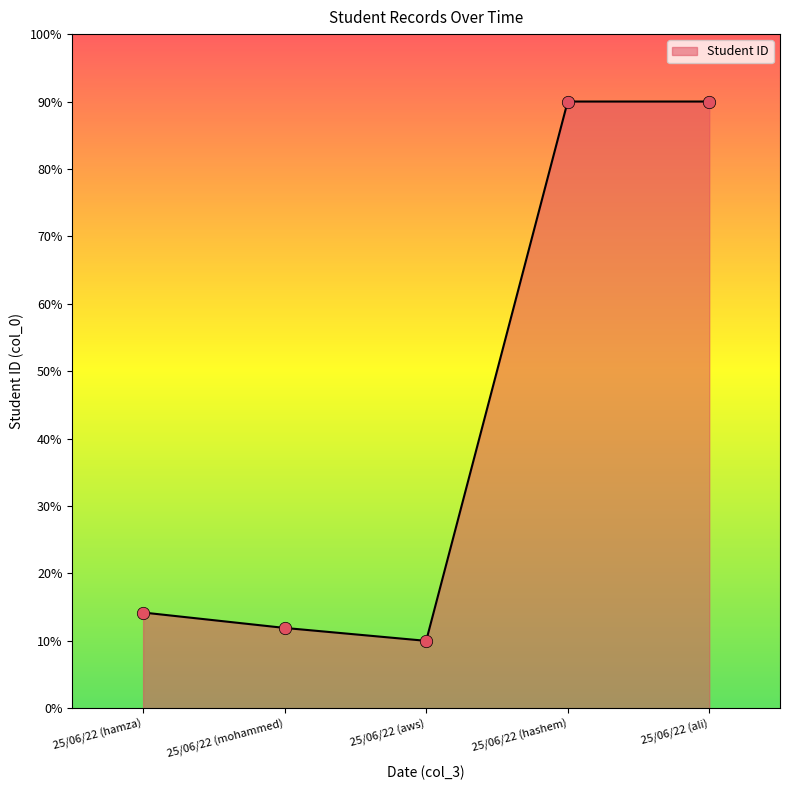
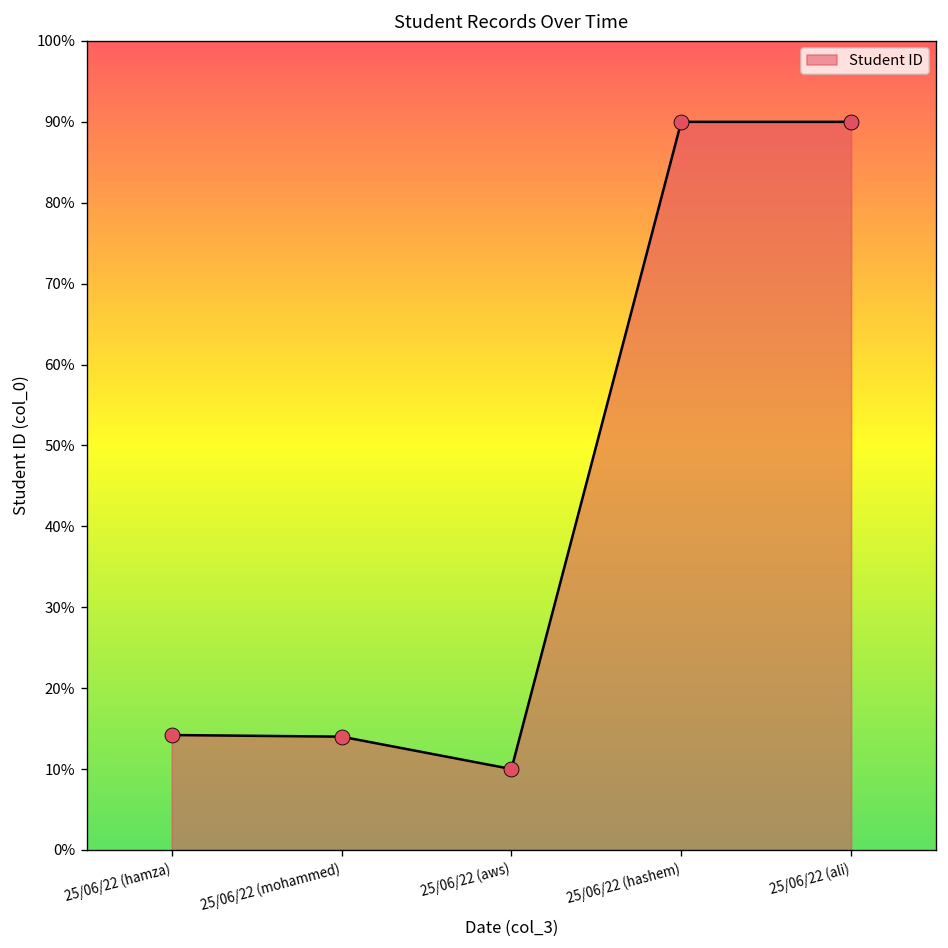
  {
    "25/06/22 (hamza)": "14%",
-   "25/06/22 (mohammed)": "12%",
+   "25/06/22 (mohammed)": "14%",
    "25/06/22 (aws)": "10%",
    "25/06/22 (hashem)": "90%",
    "25/06/22 (ali)": "90%"
  }
